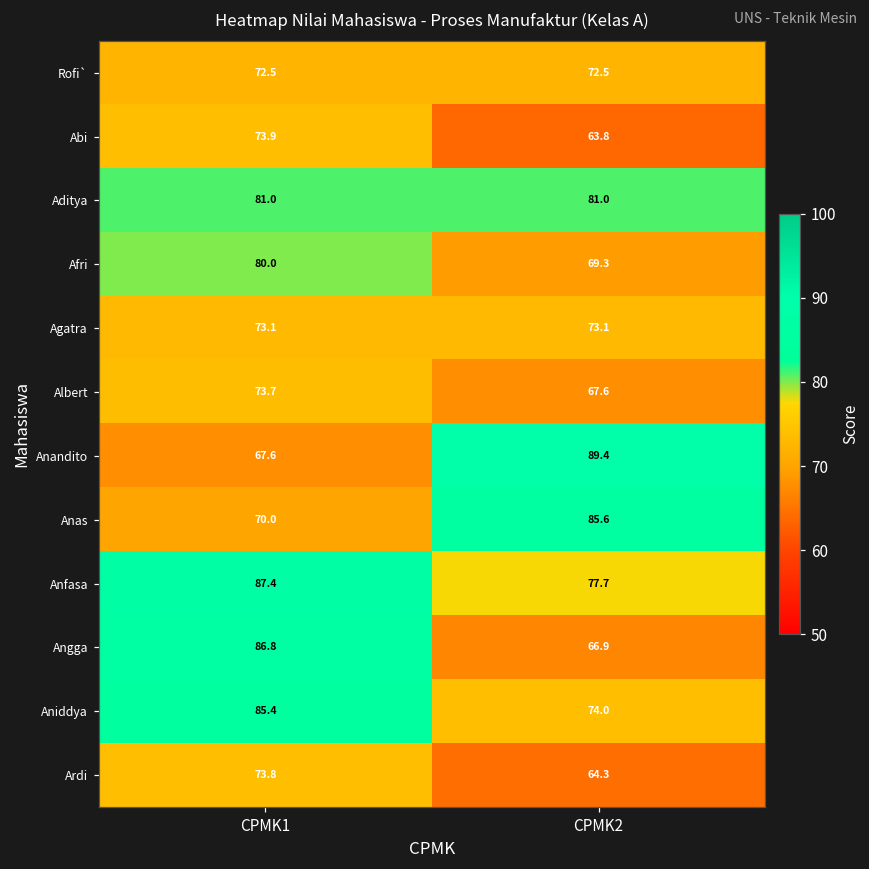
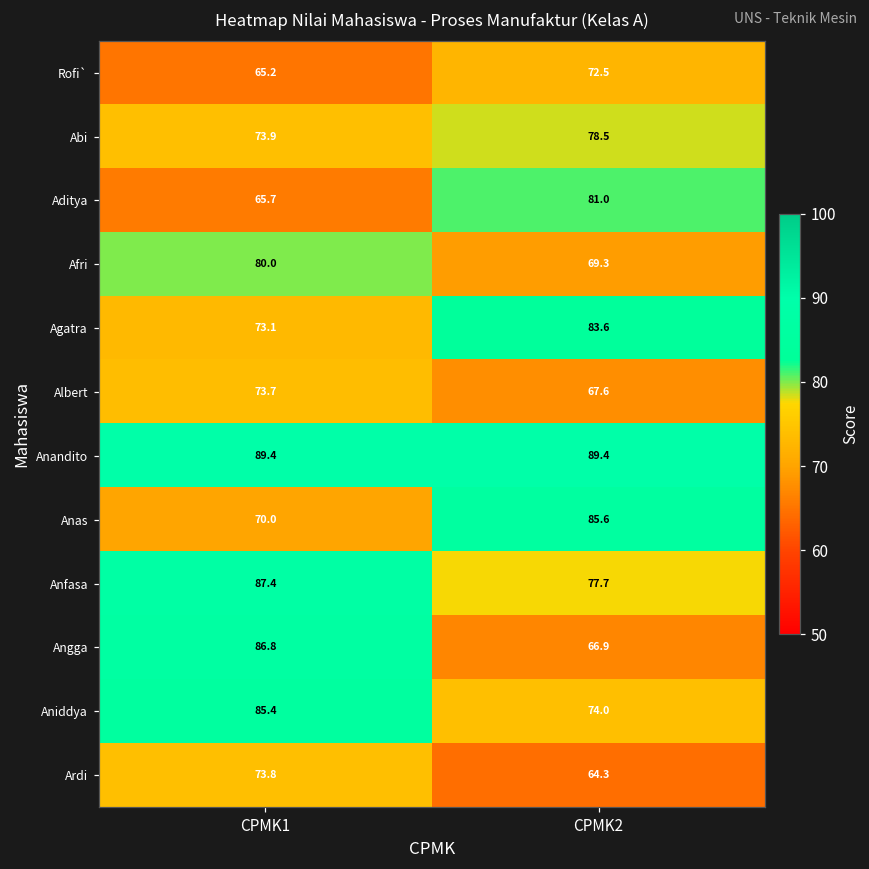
  {
    "Rofi`": {
-     "CPMK1": 72.5,
+     "CPMK1": 65.2,
      "CPMK2": 72.5
    },
    "Abi": {
      "CPMK1": 73.9,
-     "CPMK2": 63.8
+     "CPMK2": 78.5
    },
    "Aditya": {
-     "CPMK1": 81.0,
+     "CPMK1": 65.7,
      "CPMK2": 81.0
    },
    "Afri": {
      "CPMK1": 80.0,
      "CPMK2": 69.3
    },
    "Agatra": {
      "CPMK1": 73.1,
-     "CPMK2": 73.1
+     "CPMK2": 83.6
    },
    "Albert": {
      "CPMK1": 73.7,
      "CPMK2": 67.6
    },
    "Anandito": {
-     "CPMK1": 67.6,
+     "CPMK1": 89.4,
      "CPMK2": 89.4
    },
    "Anas": {
      "CPMK1": 70.0,
      "CPMK2": 85.6
    },
    "Anfasa": {
      "CPMK1": 87.4,
      "CPMK2": 77.7
    },
    "Angga": {
      "CPMK1": 86.8,
      "CPMK2": 66.9
    },
    "Aniddya": {
      "CPMK1": 85.4,
      "CPMK2": 74.0
    },
    "Ardi": {
      "CPMK1": 73.8,
      "CPMK2": 64.3
    }
  }
